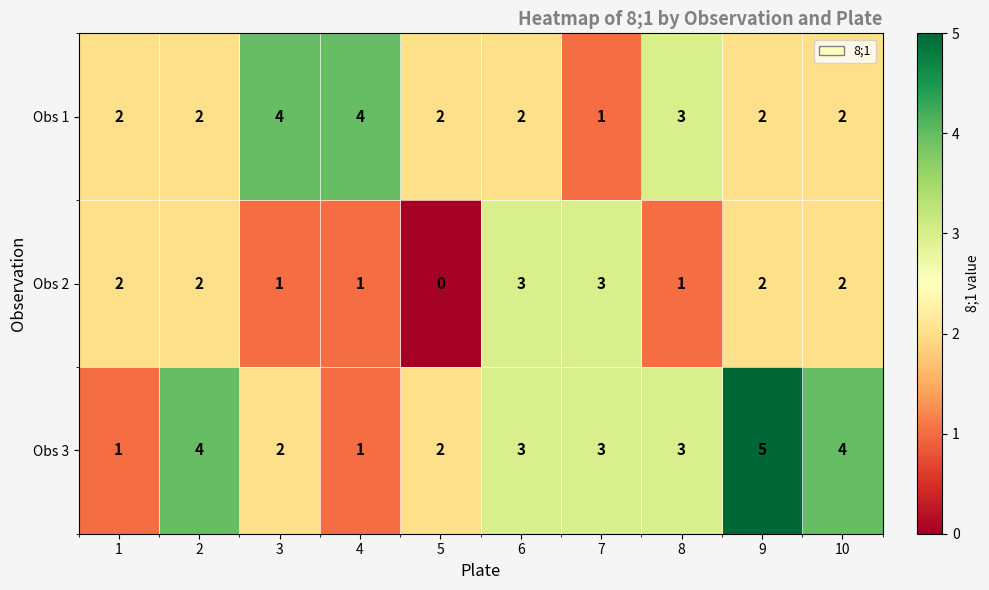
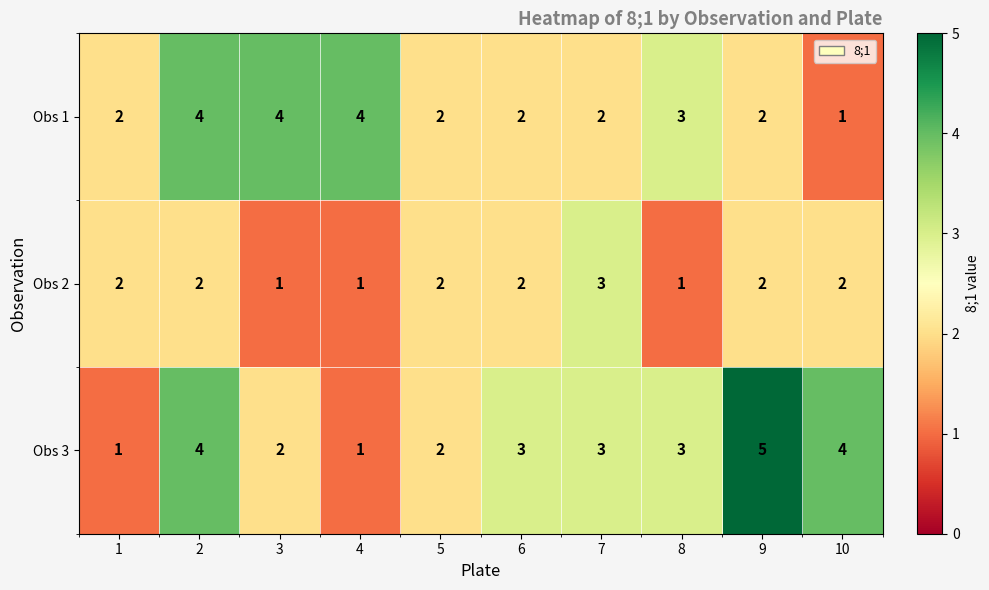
  {
    "Obs 1": {
      "1": 2,
-     "2": 2,
+     "2": 4,
      "3": 4,
      "4": 4,
      "5": 2,
      "6": 2,
-     "7": 1,
+     "7": 2,
      "8": 3,
      "9": 2,
-     "10": 2
+     "10": 1
    },
    "Obs 2": {
      "1": 2,
      "2": 2,
      "3": 1,
      "4": 1,
-     "5": 0,
-     "6": 3,
+     "5": 2,
+     "6": 2,
      "7": 3,
      "8": 1,
      "9": 2,
      "10": 2
    },
    "Obs 3": {
      "1": 1,
      "2": 4,
      "3": 2,
      "4": 1,
      "5": 2,
      "6": 3,
      "7": 3,
      "8": 3,
      "9": 5,
      "10": 4
    }
  }
